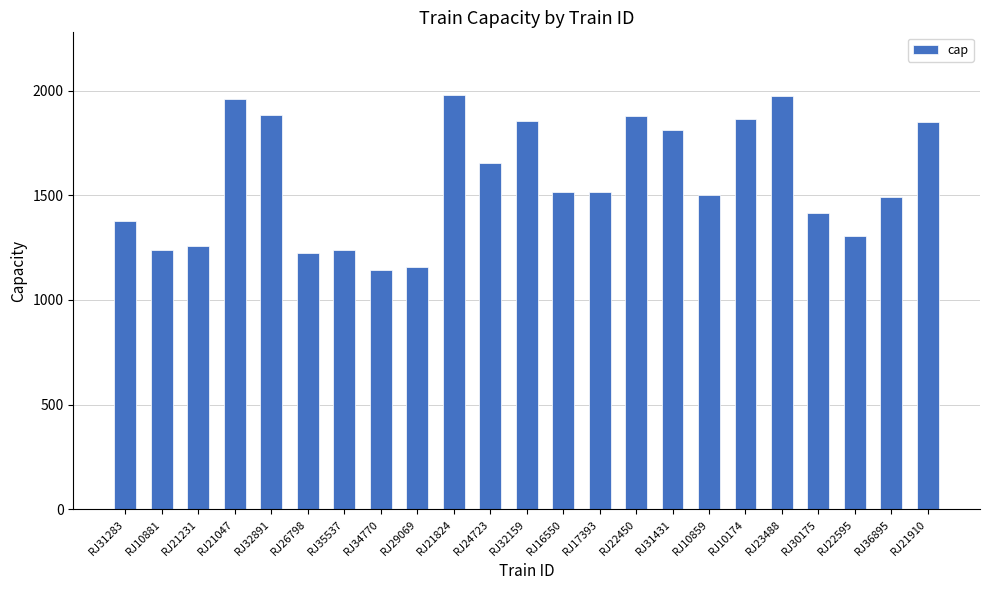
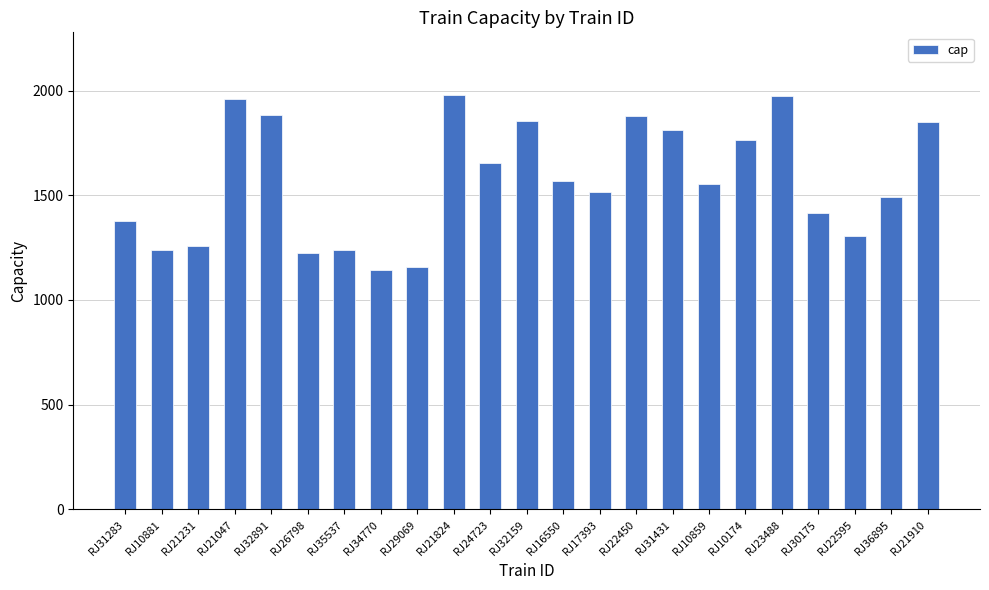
  {
    "RJ31283": 1380,
    "RJ10881": 1240,
    "RJ21231": 1260,
    "RJ21047": 1960,
    "RJ32891": 1880,
    "RJ26798": 1220,
    "RJ35537": 1240,
    "RJ34770": 1140,
    "RJ29069": 1160,
    "RJ21824": 1980,
    "RJ24723": 1660,
    "RJ32159": 1860,
-   "RJ16550": 1520,
+   "RJ16550": 1570,
    "RJ17393": 1520,
    "RJ22450": 1880,
    "RJ31431": 1810,
-   "RJ10859": 1500,
-   "RJ10174": 1860,
+   "RJ10859": 1550,
+   "RJ10174": 1760,
    "RJ23488": 1980,
    "RJ30175": 1410,
    "RJ22595": 1310,
    "RJ36895": 1490,
    "RJ21910": 1850
  }
